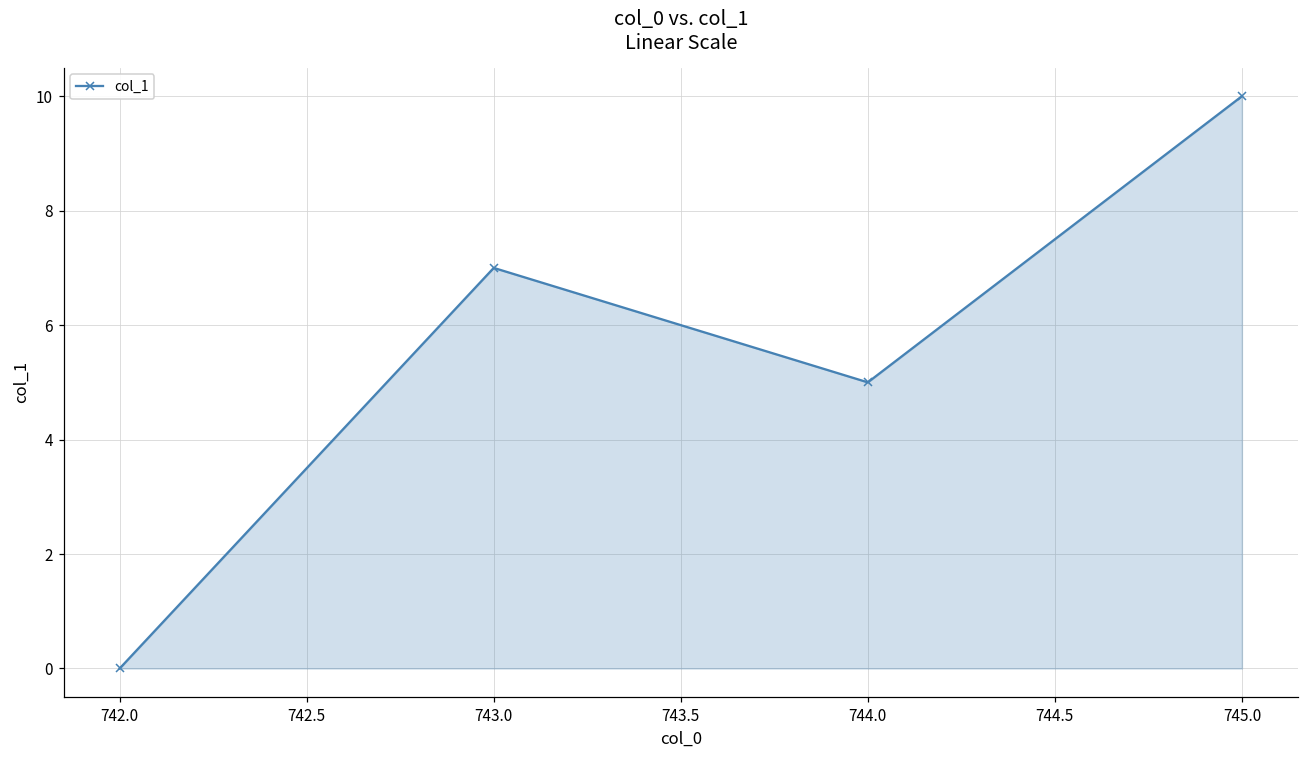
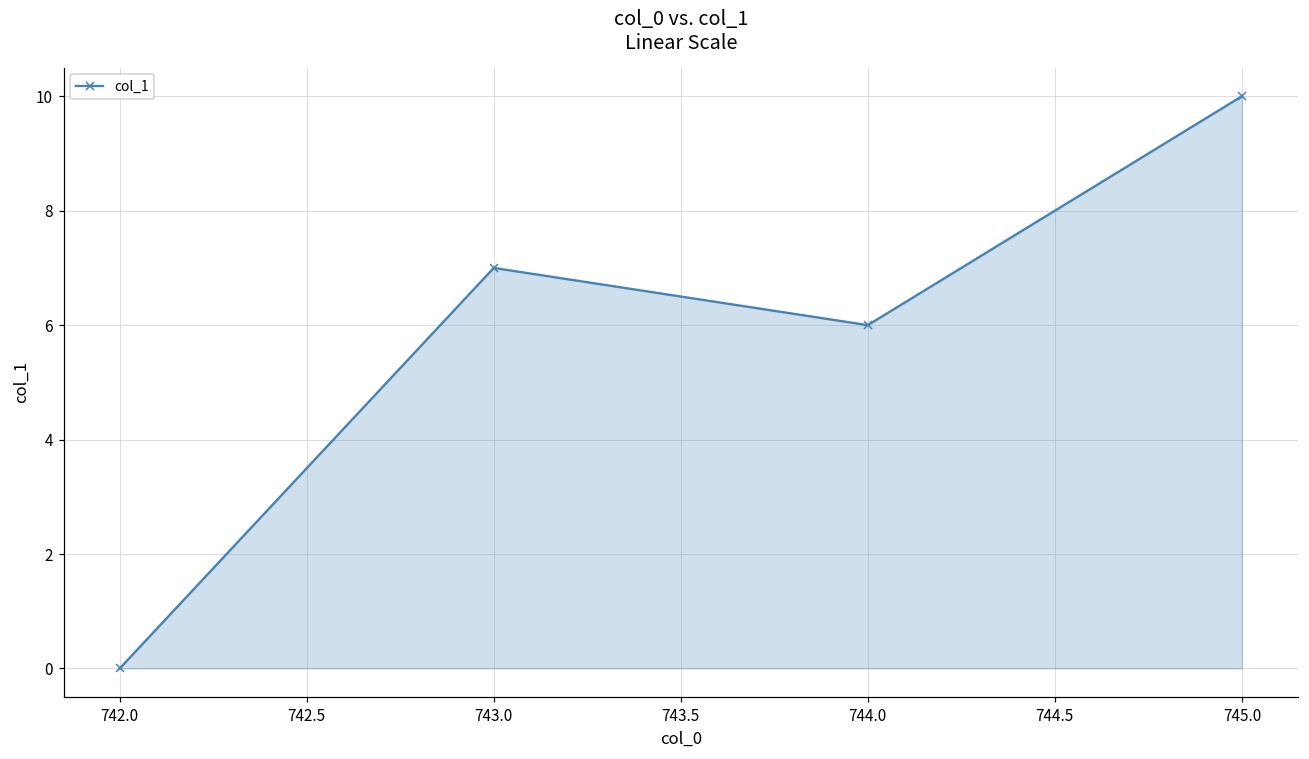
  {
    "742.0": 0,
    "743.0": 7,
-   "744.0": 5,
+   "744.0": 6,
    "745.0": 10
  }
